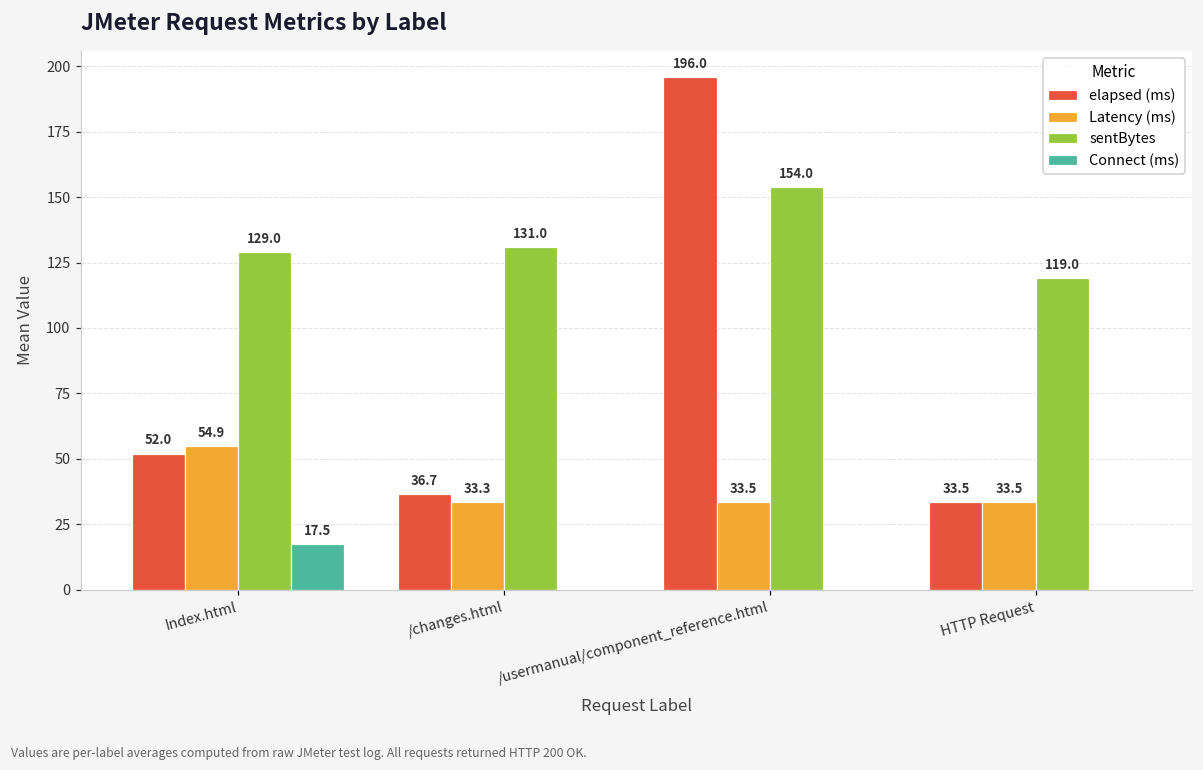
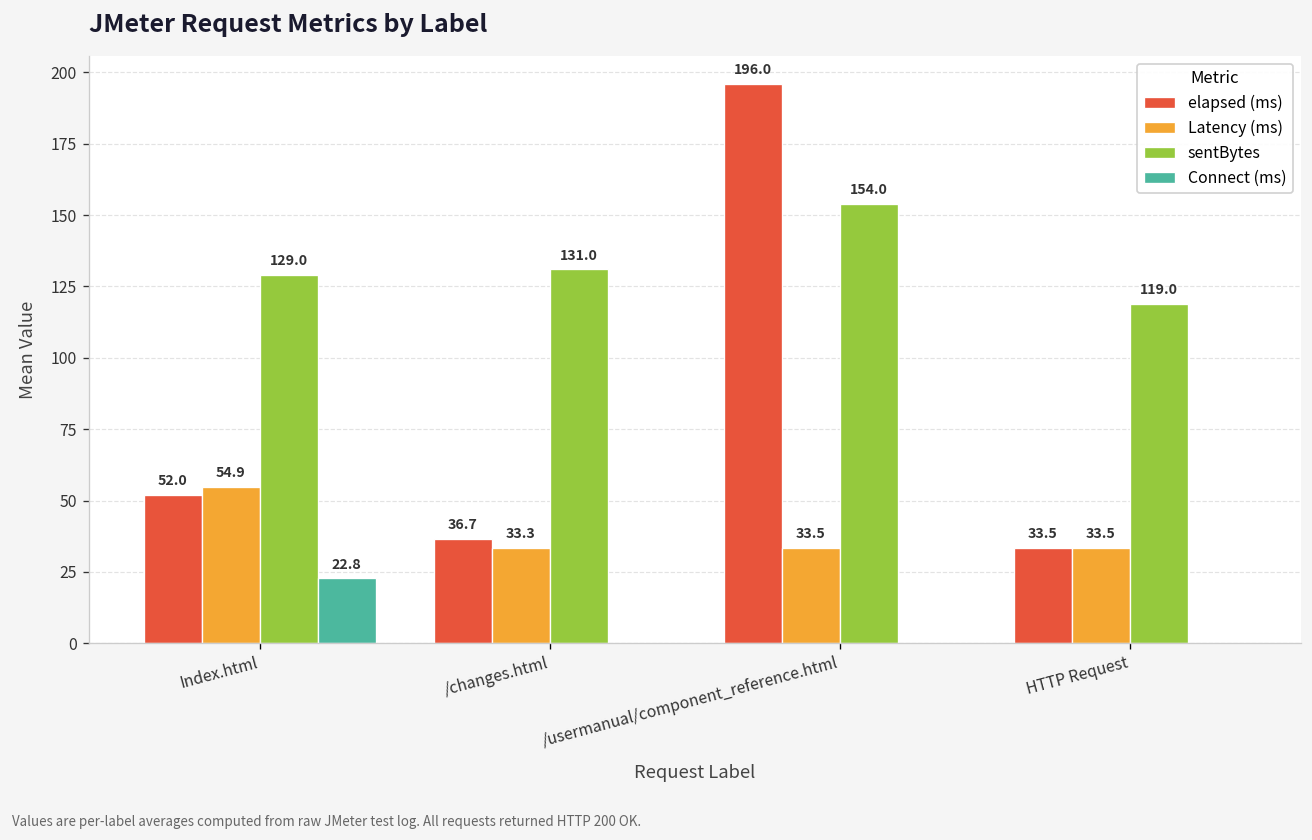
  {
    "elapsed (ms)": {
      "Index.html": 52.0,
      "/changes.html": 36.7,
      "/usermanual/component_reference.html": 196.0,
      "HTTP Request": 33.5
    },
    "Latency (ms)": {
      "Index.html": 54.9,
      "/changes.html": 33.3,
      "/usermanual/component_reference.html": 33.5,
      "HTTP Request": 33.5
    },
    "sentBytes": {
      "Index.html": 129.0,
      "/changes.html": 131.0,
      "/usermanual/component_reference.html": 154.0,
      "HTTP Request": 119.0
    },
    "Connect (ms)": {
-     "Index.html": 17.5
+     "Index.html": 22.8
    }
  }
